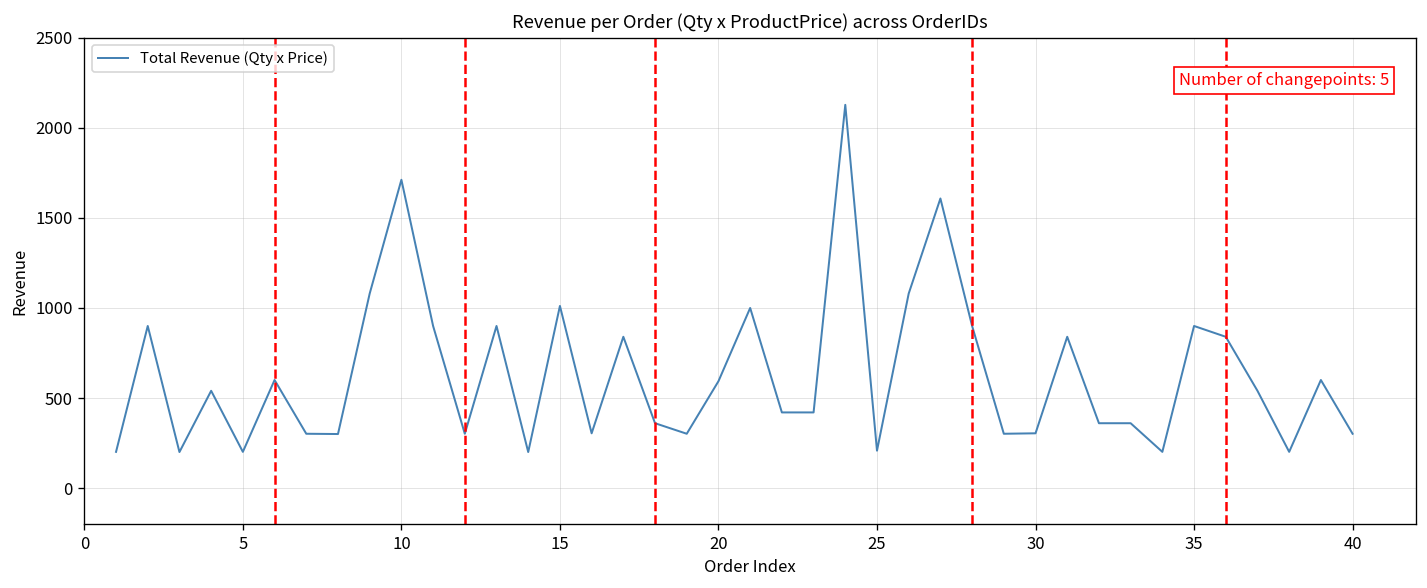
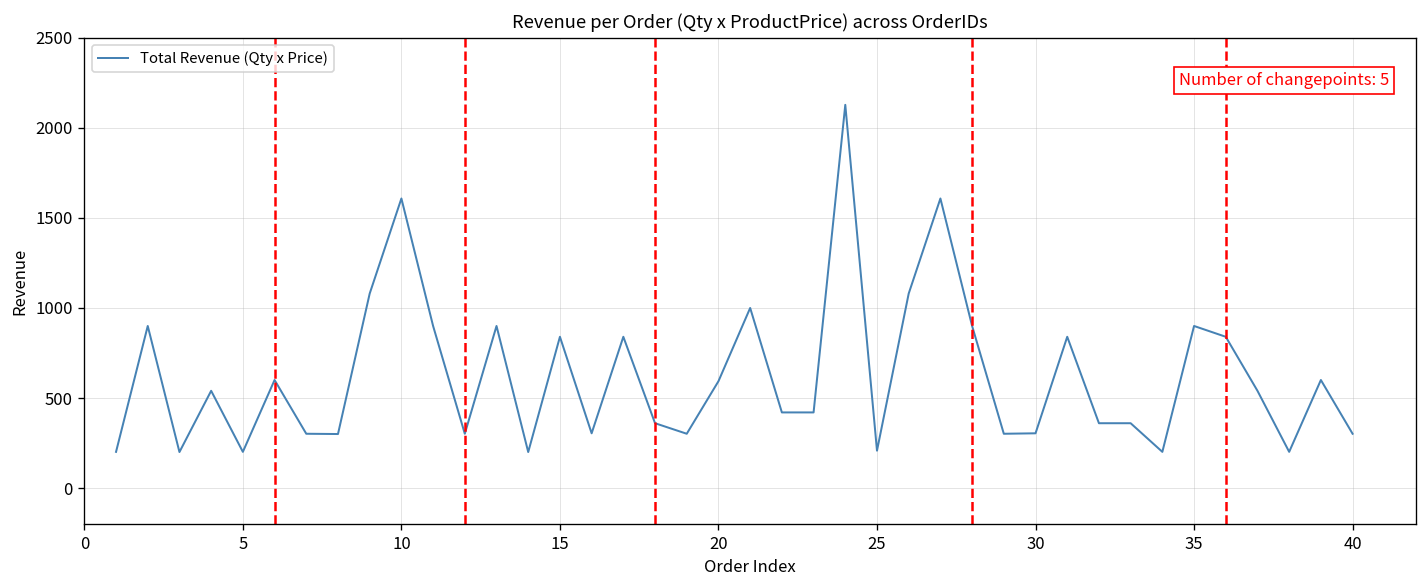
  {
    "5": 200,
-   "10": 1710,
-   "15": 1010,
+   "10": 1610,
+   "15": 840,
    "20": 590,
    "25": 210,
    "30": 300,
    "35": 900,
    "40": 300
  }
